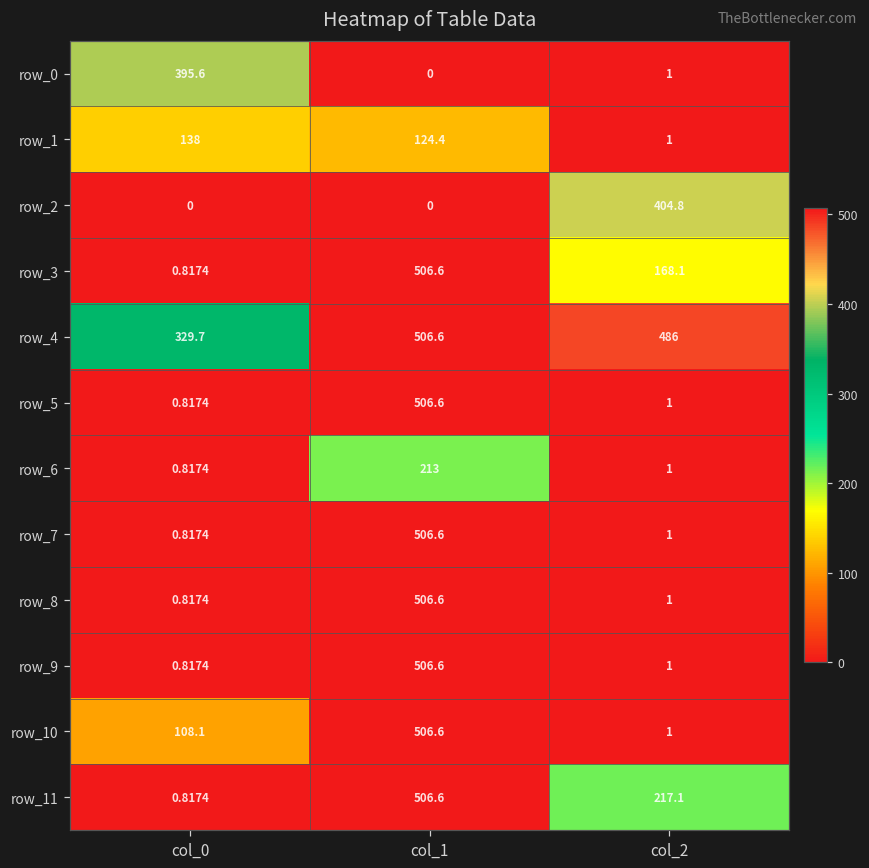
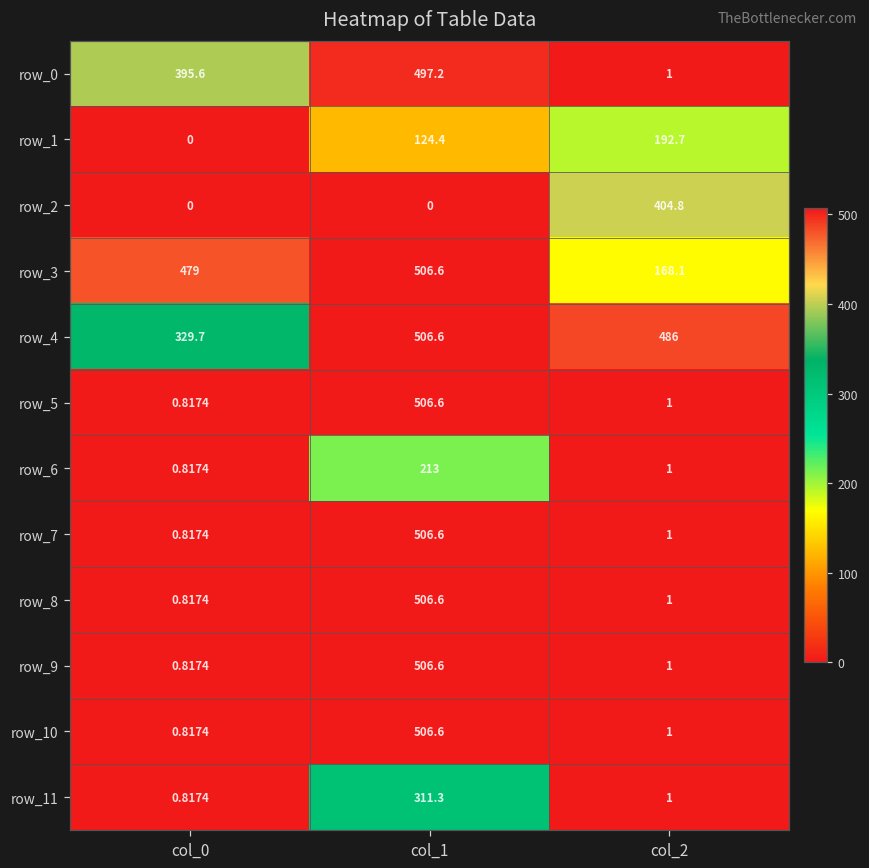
  {
    "row_0": {
      "col_0": 395.6,
-     "col_1": 0,
+     "col_1": 497.2,
      "col_2": 1
    },
    "row_1": {
-     "col_0": 138,
+     "col_0": 0,
      "col_1": 124.4,
-     "col_2": 1
+     "col_2": 192.7
    },
    "row_2": {
      "col_0": 0,
      "col_1": 0,
      "col_2": 404.8
    },
    "row_3": {
-     "col_0": 0.8174,
+     "col_0": 479,
      "col_1": 506.6,
      "col_2": 168.1
    },
    "row_4": {
      "col_0": 329.7,
      "col_1": 506.6,
      "col_2": 486
    },
    "row_5": {
      "col_0": 0.8174,
      "col_1": 506.6,
      "col_2": 1
    },
    "row_6": {
      "col_0": 0.8174,
      "col_1": 213,
      "col_2": 1
    },
    "row_7": {
      "col_0": 0.8174,
      "col_1": 506.6,
      "col_2": 1
    },
    "row_8": {
      "col_0": 0.8174,
      "col_1": 506.6,
      "col_2": 1
    },
    "row_9": {
      "col_0": 0.8174,
      "col_1": 506.6,
      "col_2": 1
    },
    "row_10": {
-     "col_0": 108.1,
+     "col_0": 0.8174,
      "col_1": 506.6,
      "col_2": 1
    },
    "row_11": {
      "col_0": 0.8174,
-     "col_1": 506.6,
-     "col_2": 217.1
+     "col_1": 311.3,
+     "col_2": 1
    }
  }
